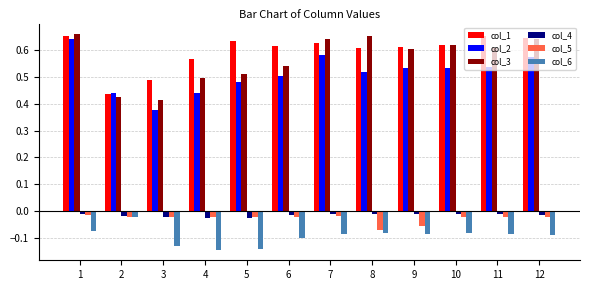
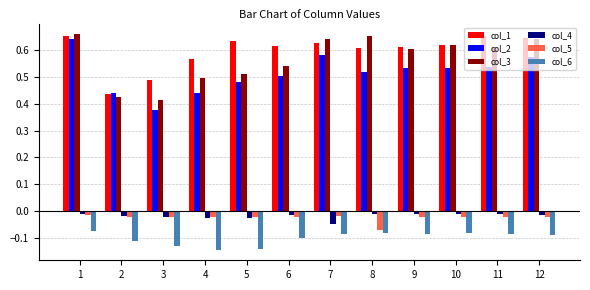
  {
    "col_1": {
      "1": 0.66,
      "2": 0.44,
      "3": 0.49,
      "4": 0.57,
      "5": 0.64,
      "6": 0.62,
      "7": 0.63,
      "8": 0.61,
      "9": 0.61,
      "10": 0.62
    },
    "col_2": {
      "1": 0.64,
      "2": 0.44,
      "3": 0.38,
      "4": 0.44,
      "5": 0.48,
      "6": 0.51,
      "7": 0.58,
      "8": 0.52,
      "9": 0.53,
      "10": 0.53
    },
    "col_3": {
      "1": 0.66,
      "2": 0.43,
      "3": 0.42,
      "4": 0.50,
      "5": 0.51,
      "6": 0.54,
      "7": 0.64,
      "8": 0.65,
      "9": 0.60,
      "10": 0.62
    },
    "col_4": {
      "1": -0.01,
      "2": -0.02,
      "3": -0.02,
      "4": -0.03,
      "5": -0.03,
      "6": -0.02,
-     "7": -0.01,
+     "7": -0.05,
      "8": -0.01,
      "9": -0.01,
      "10": -0.01,
      "11": -0.01,
      "12": -0.01
    },
    "col_5": {
      "1": -0.02,
      "2": -0.02,
      "3": -0.02,
      "4": -0.02,
      "5": -0.02,
      "6": -0.02,
      "7": -0.02,
      "8": -0.07,
-     "9": -0.05,
+     "9": -0.02,
      "10": -0.02,
      "11": -0.02,
      "12": -0.02
    },
    "col_6": {
      "1": -0.08,
-     "2": -0.02,
+     "2": -0.11,
      "3": -0.13,
      "4": -0.14,
      "5": -0.14,
      "6": -0.10,
      "7": -0.08,
      "8": -0.08,
      "9": -0.08,
      "10": -0.08,
      "11": -0.08,
      "12": -0.09
    }
  }
